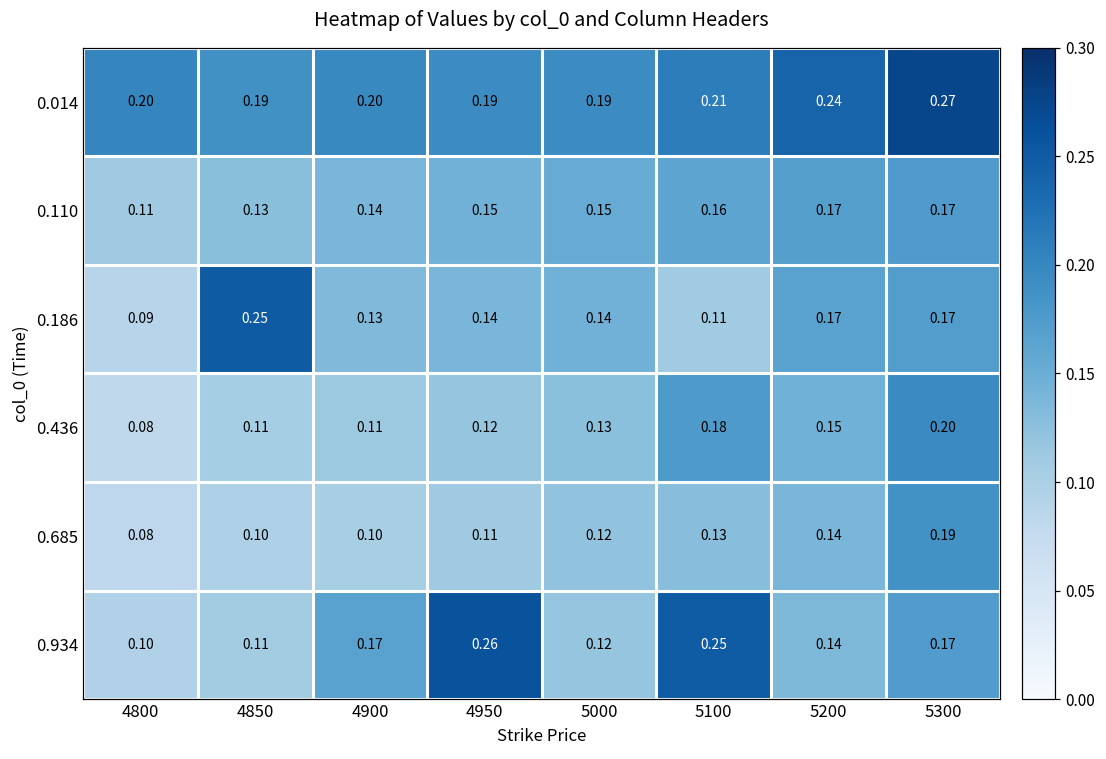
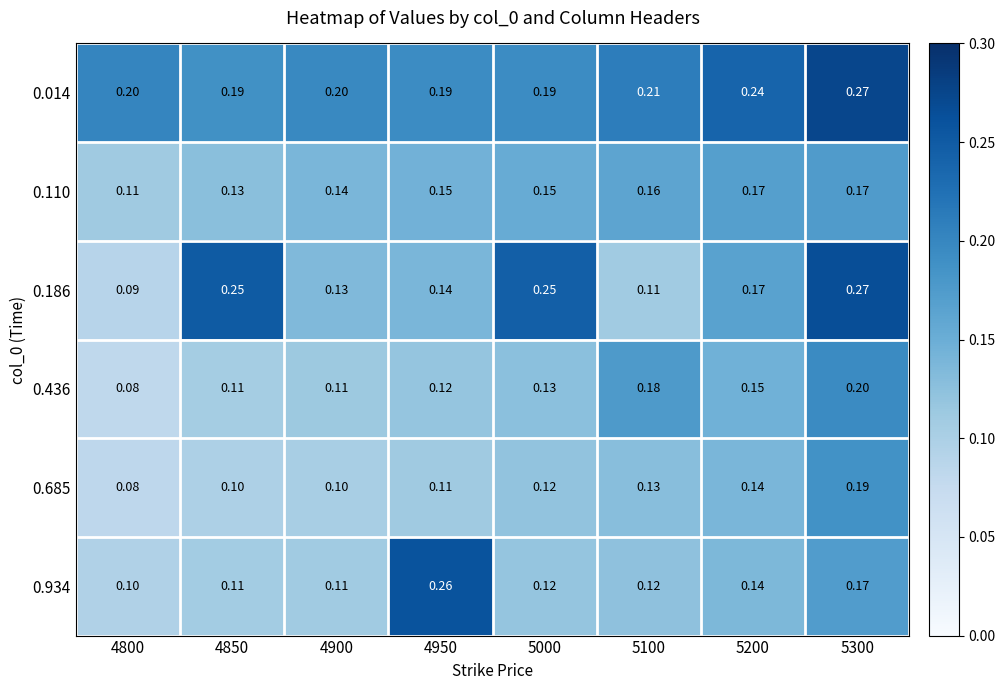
  {
    "0.014": {
      "4800": 0.20,
      "4850": 0.19,
      "4900": 0.20,
      "4950": 0.19,
      "5000": 0.19,
      "5100": 0.21,
      "5200": 0.24,
      "5300": 0.27
    },
    "0.110": {
      "4800": 0.11,
      "4850": 0.13,
      "4900": 0.14,
      "4950": 0.15,
      "5000": 0.15,
      "5100": 0.16,
      "5200": 0.17,
      "5300": 0.17
    },
    "0.186": {
      "4800": 0.09,
      "4850": 0.25,
      "4900": 0.13,
      "4950": 0.14,
-     "5000": 0.14,
+     "5000": 0.25,
      "5100": 0.11,
      "5200": 0.17,
-     "5300": 0.17
+     "5300": 0.27
    },
    "0.436": {
      "4800": 0.08,
      "4850": 0.11,
      "4900": 0.11,
      "4950": 0.12,
      "5000": 0.13,
      "5100": 0.18,
      "5200": 0.15,
      "5300": 0.20
    },
    "0.685": {
      "4800": 0.08,
      "4850": 0.10,
      "4900": 0.10,
      "4950": 0.11,
      "5000": 0.12,
      "5100": 0.13,
      "5200": 0.14,
      "5300": 0.19
    },
    "0.934": {
      "4800": 0.10,
      "4850": 0.11,
-     "4900": 0.17,
+     "4900": 0.11,
      "4950": 0.26,
      "5000": 0.12,
-     "5100": 0.25,
+     "5100": 0.12,
      "5200": 0.14,
      "5300": 0.17
    }
  }
